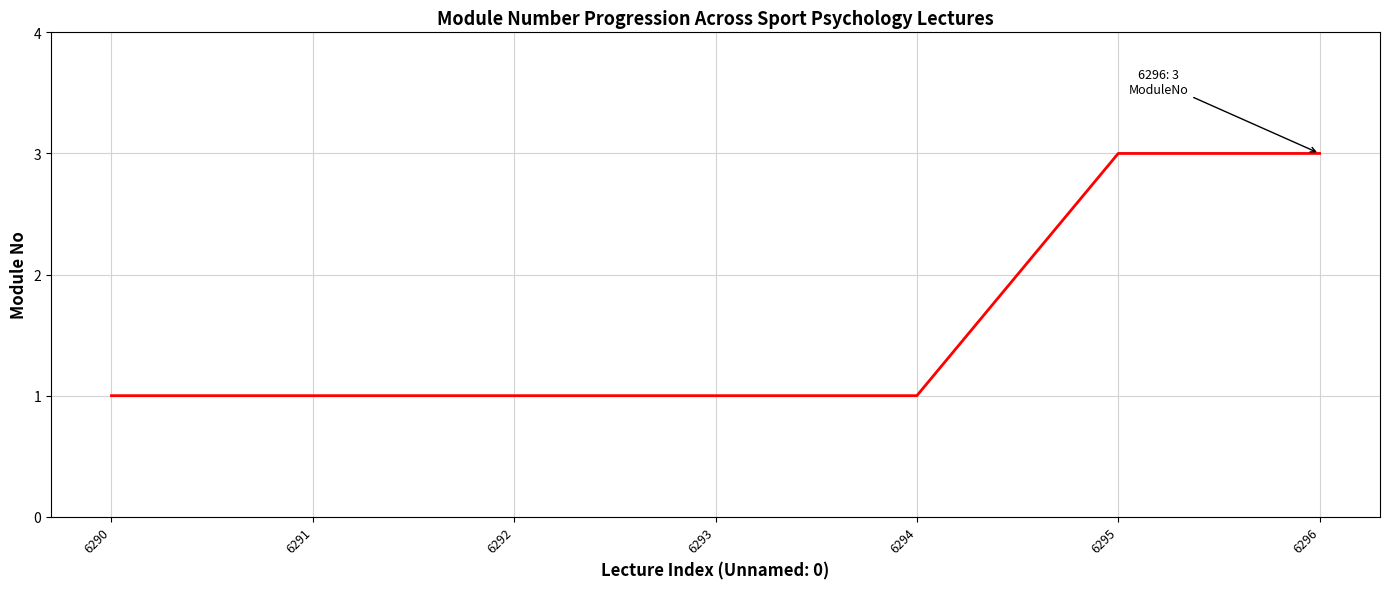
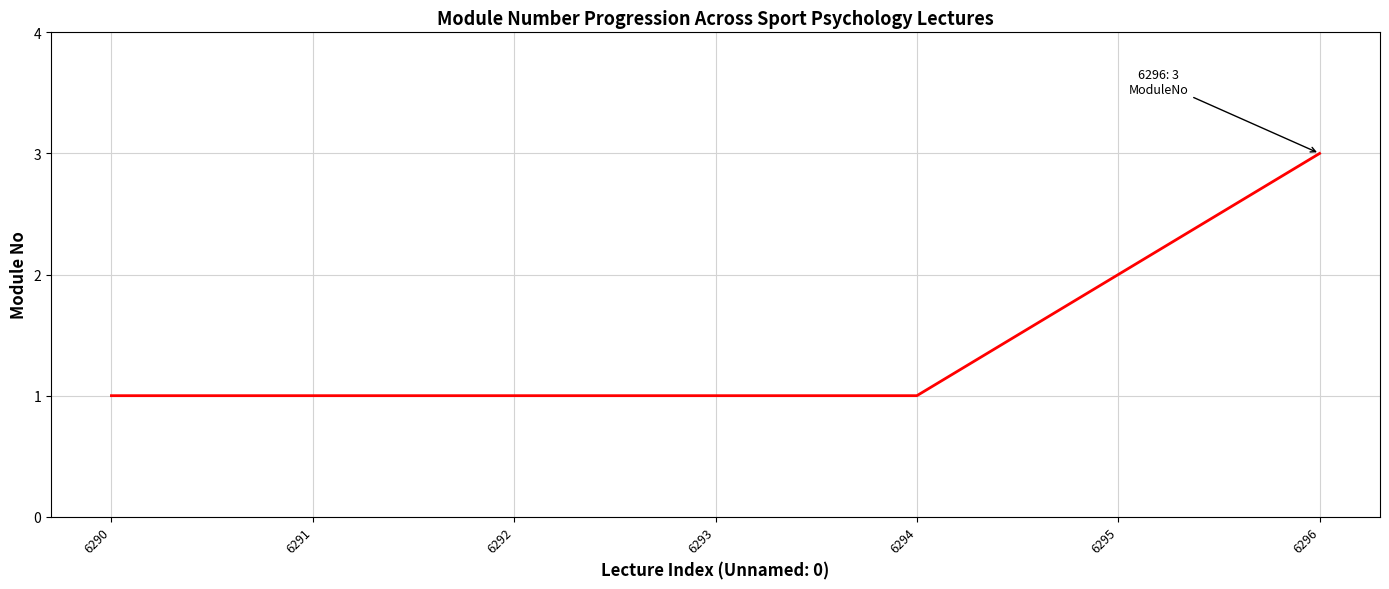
  {
    "6290": 1,
    "6291": 1,
    "6292": 1,
    "6293": 1,
    "6294": 1,
-   "6295": 3
+   "6295": 2
  }
